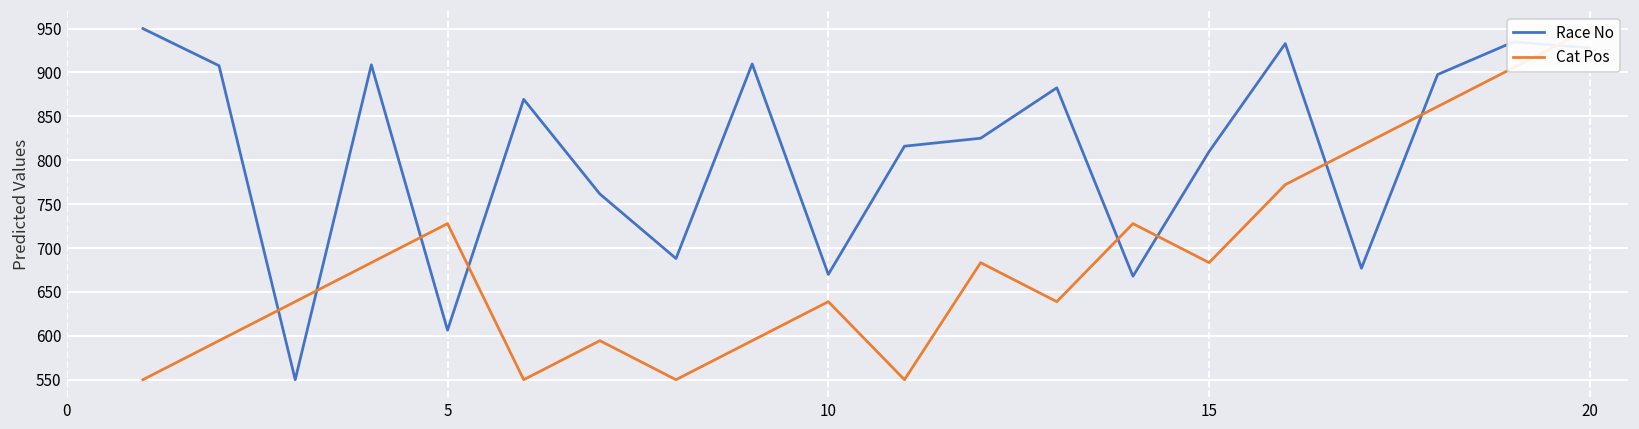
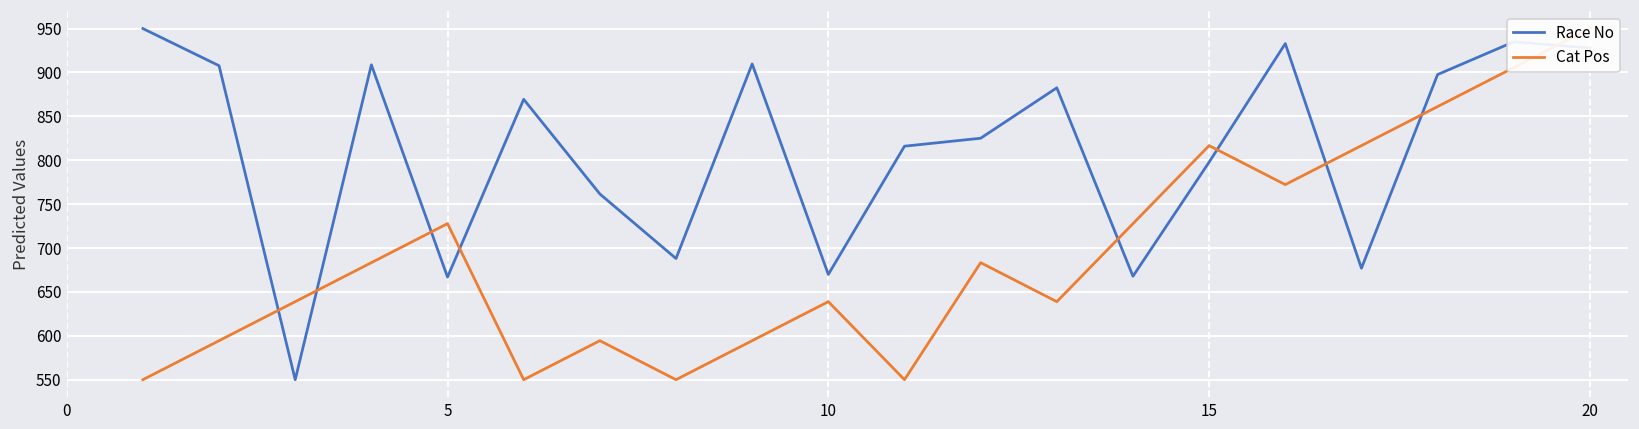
  {
    "Race No": {
-     "5": 610,
+     "5": 670,
      "10": 670,
-     "15": 810
+     "15": 800
    },
    "Cat Pos": {
      "5": 730,
      "10": 640,
-     "15": 680
+     "15": 820
    }
  }
